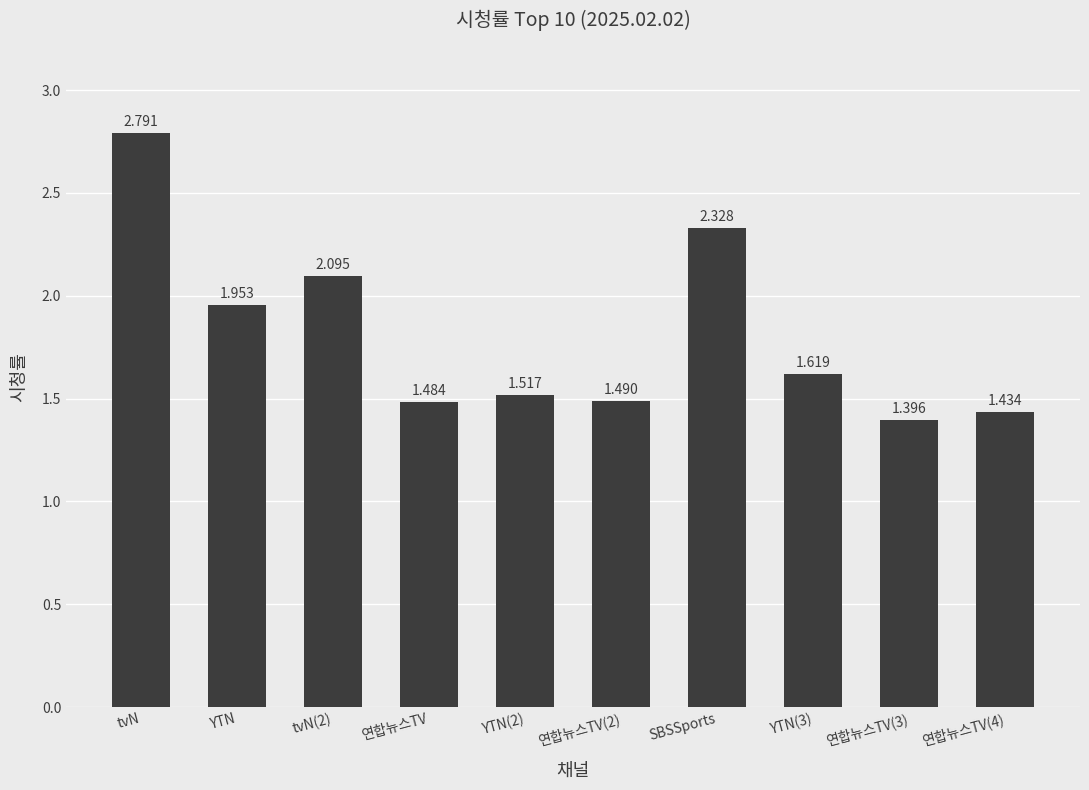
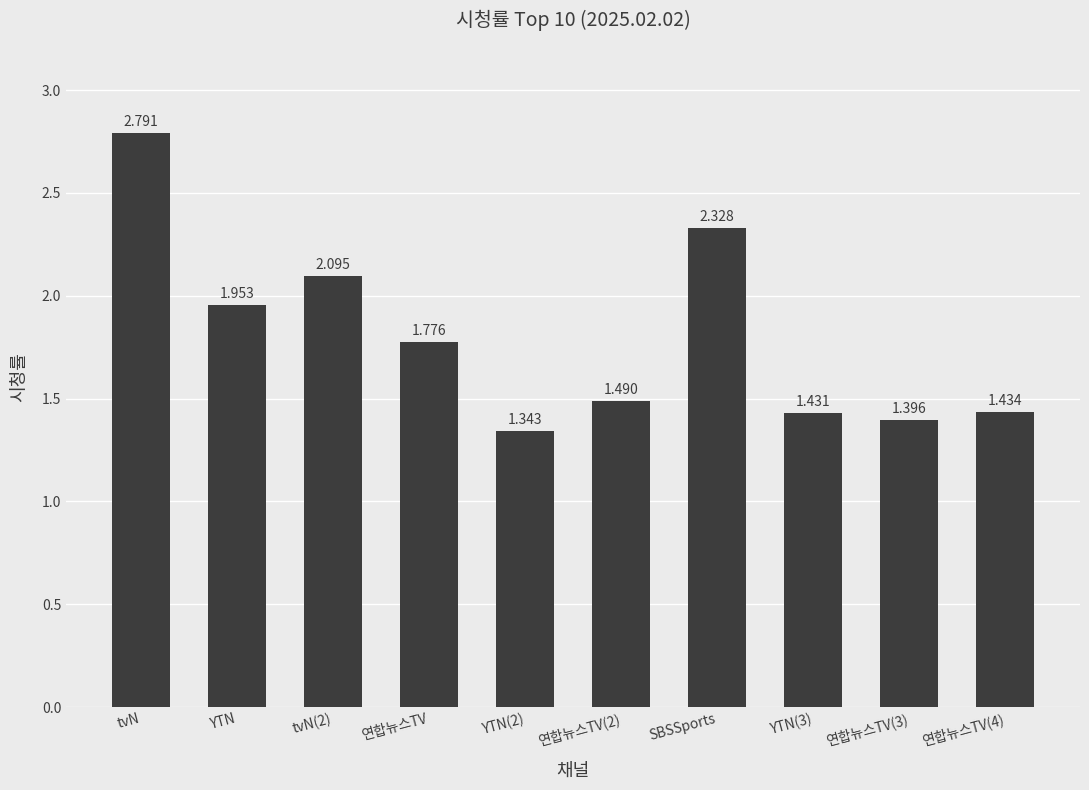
  {
    "tvN": 2.791,
    "YTN": 1.953,
    "tvN(2)": 2.095,
-   "연합뉴스TV": 1.484,
-   "YTN(2)": 1.517,
+   "연합뉴스TV": 1.776,
+   "YTN(2)": 1.343,
    "연합뉴스TV(2)": 1.490,
    "SBSSports": 2.328,
-   "YTN(3)": 1.619,
+   "YTN(3)": 1.431,
    "연합뉴스TV(3)": 1.396,
    "연합뉴스TV(4)": 1.434
  }
